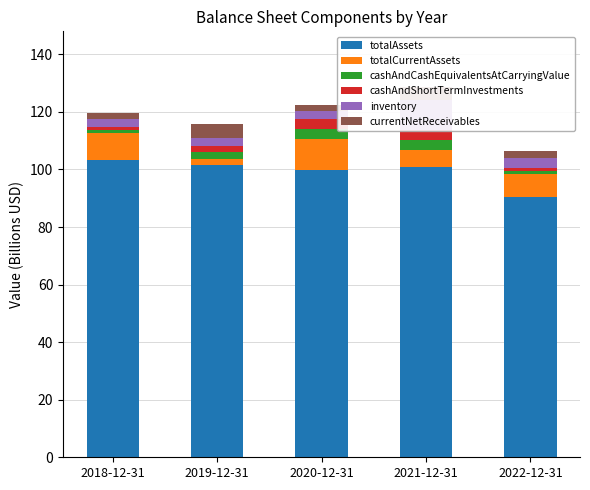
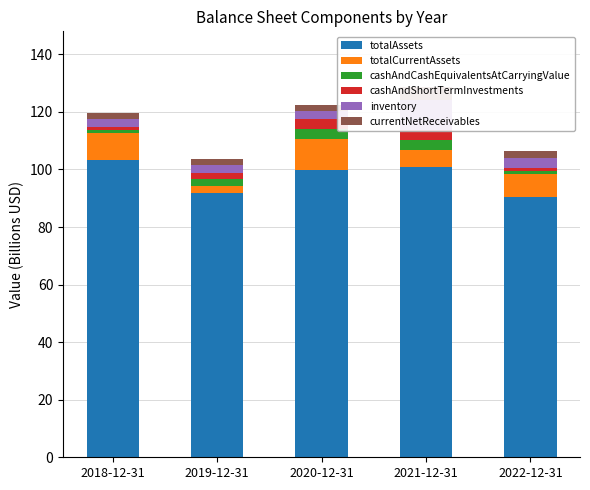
  {
    "totalAssets": {
      "2018-12-31": 103,
-     "2019-12-31": 101,
+     "2019-12-31": 92,
      "2020-12-31": 100,
      "2021-12-31": 101,
      "2022-12-31": 91
    },
    "totalCurrentAssets": {
      "2018-12-31": 9,
      "2019-12-31": 2,
      "2020-12-31": 11,
      "2021-12-31": 6,
      "2022-12-31": 8
    },
    "cashAndCashEquivalentsAtCarryingValue": {
      "2018-12-31": 1,
      "2019-12-31": 2,
      "2020-12-31": 3,
      "2021-12-31": 3,
      "2022-12-31": 1
    },
    "cashAndShortTermInvestments": {
      "2018-12-31": 1,
      "2019-12-31": 2,
      "2020-12-31": 3,
      "2022-12-31": 1
    },
    "inventory": {
      "2018-12-31": 3,
      "2019-12-31": 3,
      "2020-12-31": 3,
      "2022-12-31": 4
    },
    "currentNetReceivables": {
      "2018-12-31": 2,
-     "2019-12-31": 5,
+     "2019-12-31": 2,
      "2020-12-31": 2,
      "2022-12-31": 2
    }
  }
